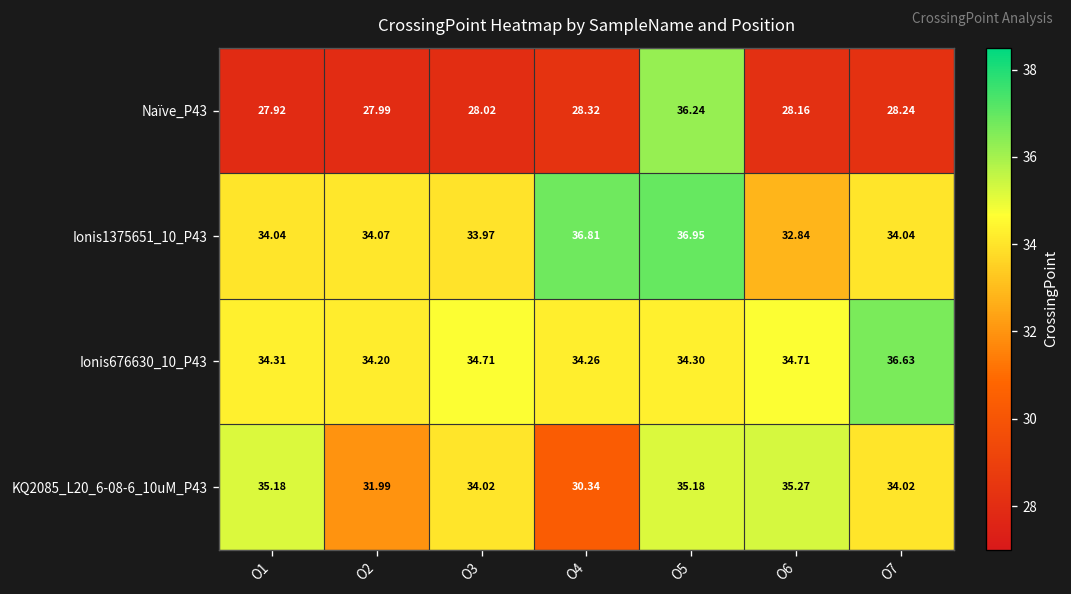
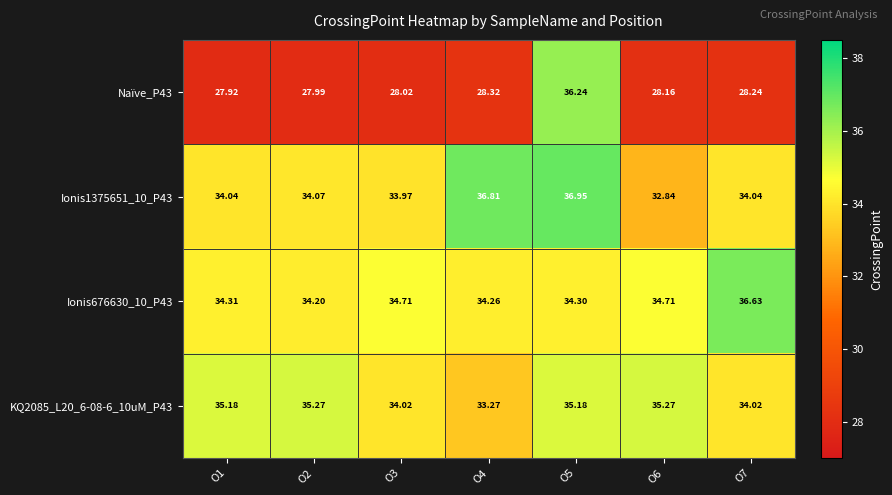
  {
    "Naïve_P43": {
      "O1": 27.92,
      "O2": 27.99,
      "O3": 28.02,
      "O4": 28.32,
      "O5": 36.24,
      "O6": 28.16,
      "O7": 28.24
    },
    "Ionis1375651_10_P43": {
      "O1": 34.04,
      "O2": 34.07,
      "O3": 33.97,
      "O4": 36.81,
      "O5": 36.95,
      "O6": 32.84,
      "O7": 34.04
    },
    "Ionis676630_10_P43": {
      "O1": 34.31,
      "O2": 34.20,
      "O3": 34.71,
      "O4": 34.26,
      "O5": 34.30,
      "O6": 34.71,
      "O7": 36.63
    },
    "KQ2085_L20_6-08-6_10uM_P43": {
      "O1": 35.18,
-     "O2": 31.99,
+     "O2": 35.27,
      "O3": 34.02,
-     "O4": 30.34,
+     "O4": 33.27,
      "O5": 35.18,
      "O6": 35.27,
      "O7": 34.02
    }
  }
